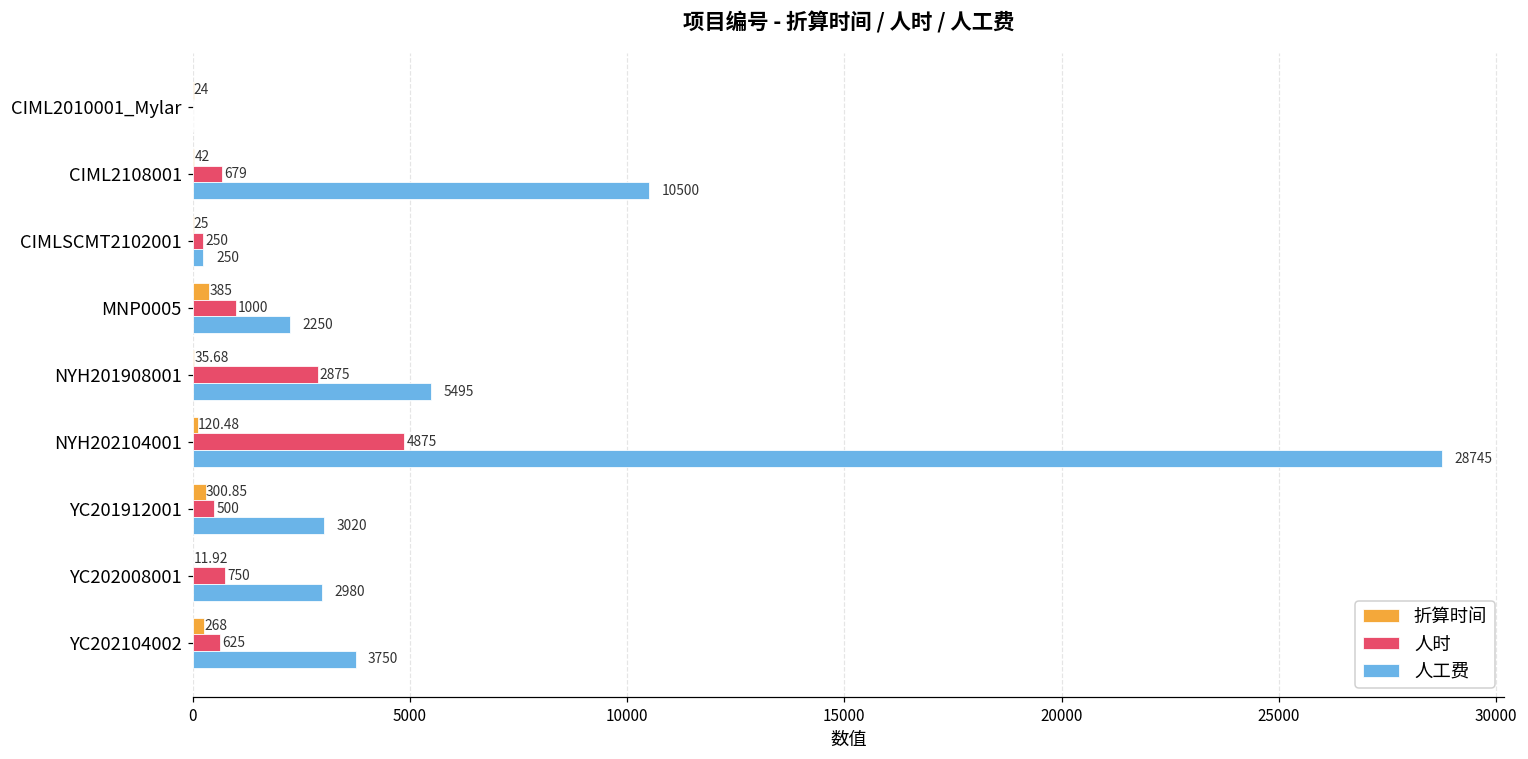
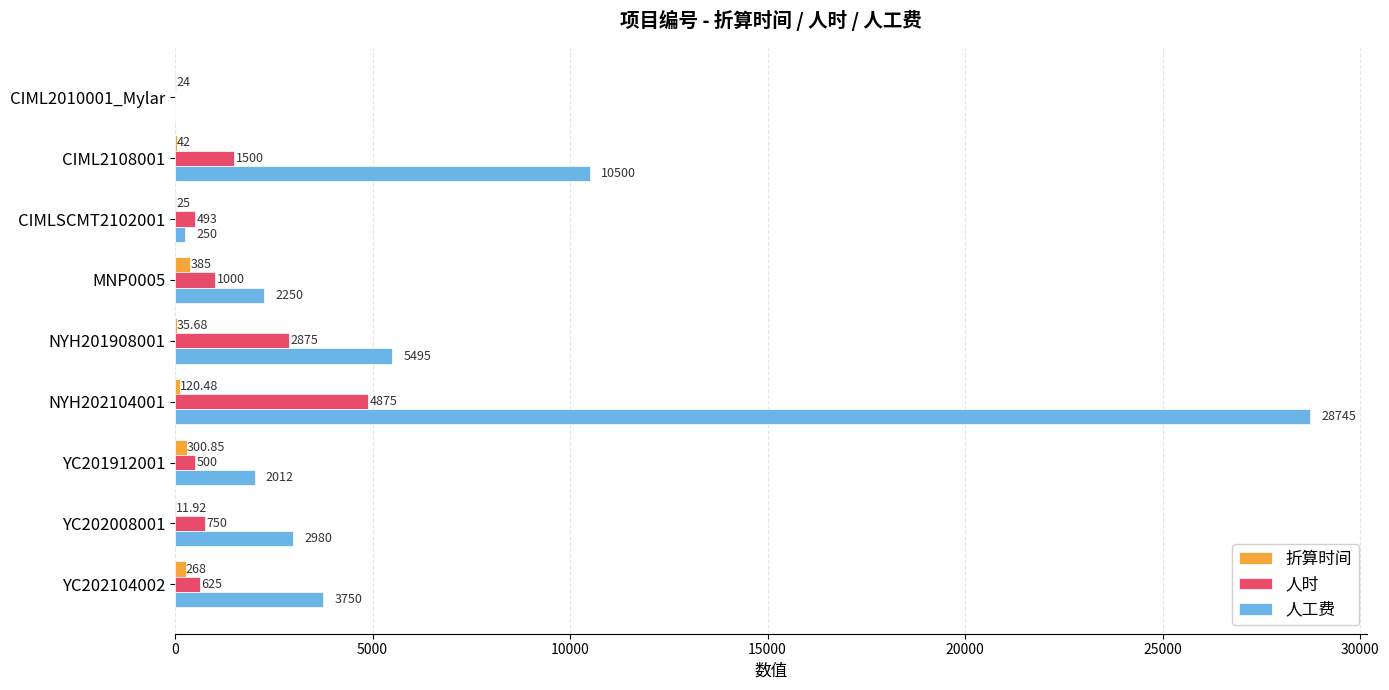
  {
    "折算时间": {
      "CIML2010001_Mylar": 24,
      "CIML2108001": 42,
      "CIMLSCMT2102001": 25,
      "MNP0005": 385,
      "NYH201908001": 35.68,
      "NYH202104001": 120.48,
      "YC201912001": 300.85,
      "YC202008001": 11.92,
      "YC202104002": 268
    },
    "人时": {
-     "CIML2108001": 679,
-     "CIMLSCMT2102001": 250,
+     "CIML2108001": 1500,
+     "CIMLSCMT2102001": 493,
      "MNP0005": 1000,
      "NYH201908001": 2875,
      "NYH202104001": 4875,
      "YC201912001": 500,
      "YC202008001": 750,
      "YC202104002": 625
    },
    "人工费": {
      "CIML2108001": 10500,
      "CIMLSCMT2102001": 250,
      "MNP0005": 2250,
      "NYH201908001": 5495,
      "NYH202104001": 28745,
-     "YC201912001": 3020,
+     "YC201912001": 2012,
      "YC202008001": 2980,
      "YC202104002": 3750
    }
  }
